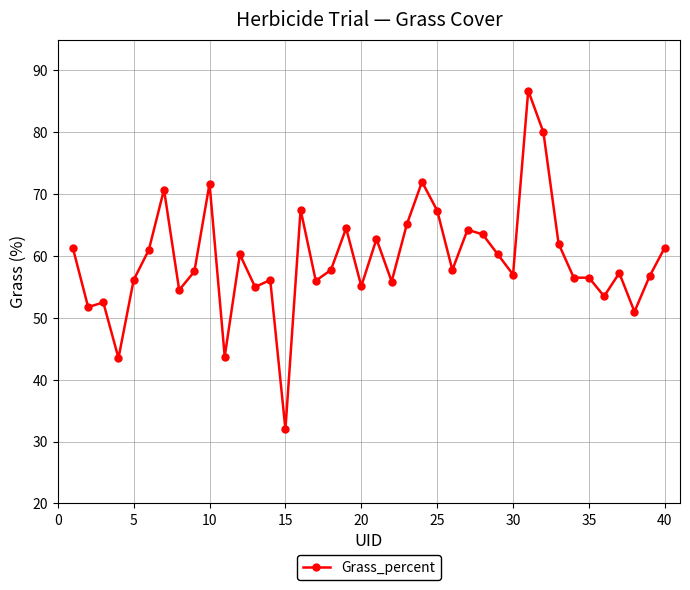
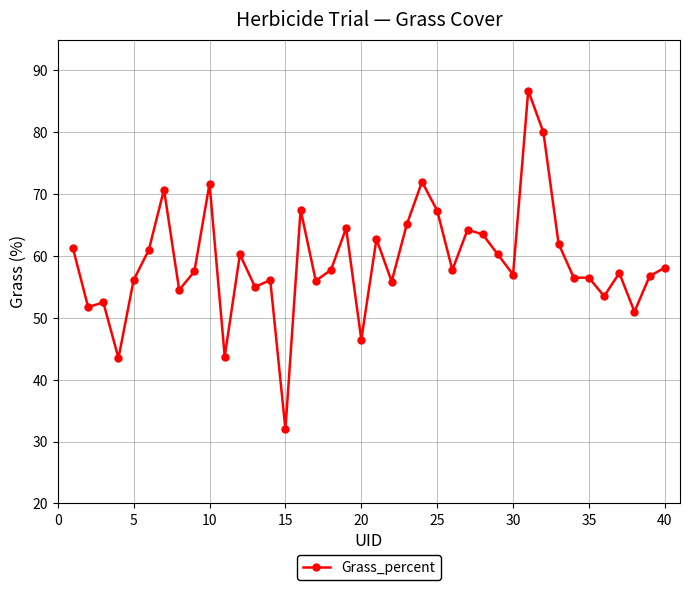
  {
    "5": 56,
    "10": 72,
    "15": 32,
-   "20": 55,
+   "20": 46,
    "25": 67,
    "30": 57,
    "35": 57,
-   "40": 61
+   "40": 58
  }
